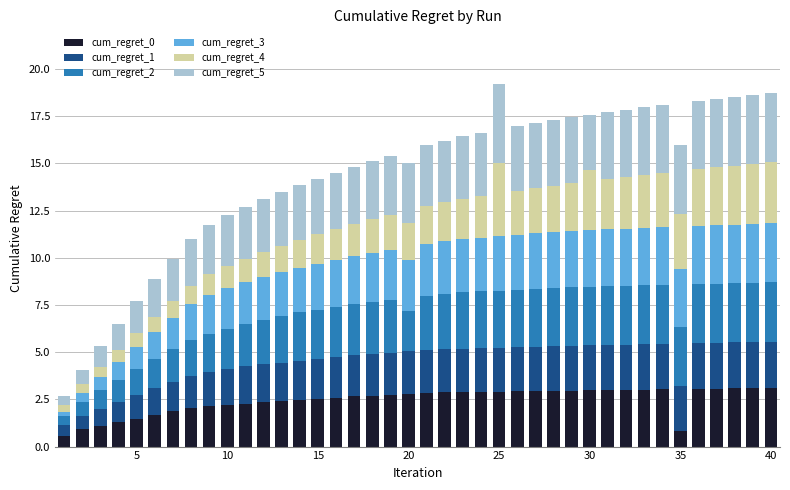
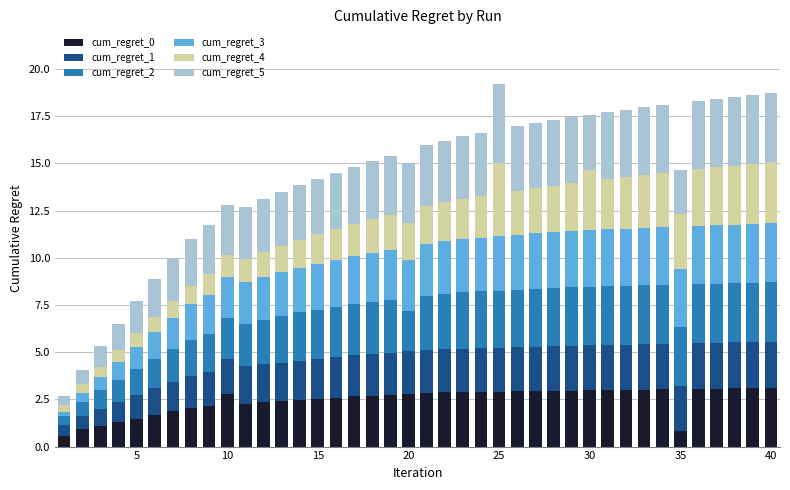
  {
    "cum_regret_0": {
      "5": 1.5,
-     "10": 2.2,
+     "10": 2.8,
      "15": 2.5,
      "20": 2.8,
      "25": 2.9,
      "30": 3.0,
      "35": 0.8,
      "40": 3.1
    },
    "cum_regret_1": {
      "5": 1.3,
      "10": 1.9,
      "15": 2.1,
      "20": 2.3,
      "25": 2.3,
      "30": 2.4,
      "35": 2.4,
      "40": 2.4
    },
    "cum_regret_2": {
      "5": 1.3,
      "10": 2.1,
      "15": 2.6,
      "20": 2.1,
      "25": 3.0,
      "30": 3.1,
      "35": 3.1,
      "40": 3.1
    },
    "cum_regret_3": {
      "5": 1.2,
      "10": 2.2,
      "15": 2.4,
      "20": 2.7,
      "25": 2.9,
      "30": 3.0,
      "35": 3.1,
      "40": 3.1
    },
    "cum_regret_4": {
      "5": 0.7,
      "10": 1.2,
      "15": 1.6,
      "20": 1.9,
      "25": 3.9,
      "30": 3.2,
      "35": 2.9,
      "40": 3.3
    },
    "cum_regret_5": {
      "5": 1.7,
      "10": 2.7,
      "15": 2.9,
      "20": 3.2,
      "25": 4.2,
      "30": 2.9,
-     "35": 3.6,
+     "35": 2.3,
      "40": 3.7
    }
  }
